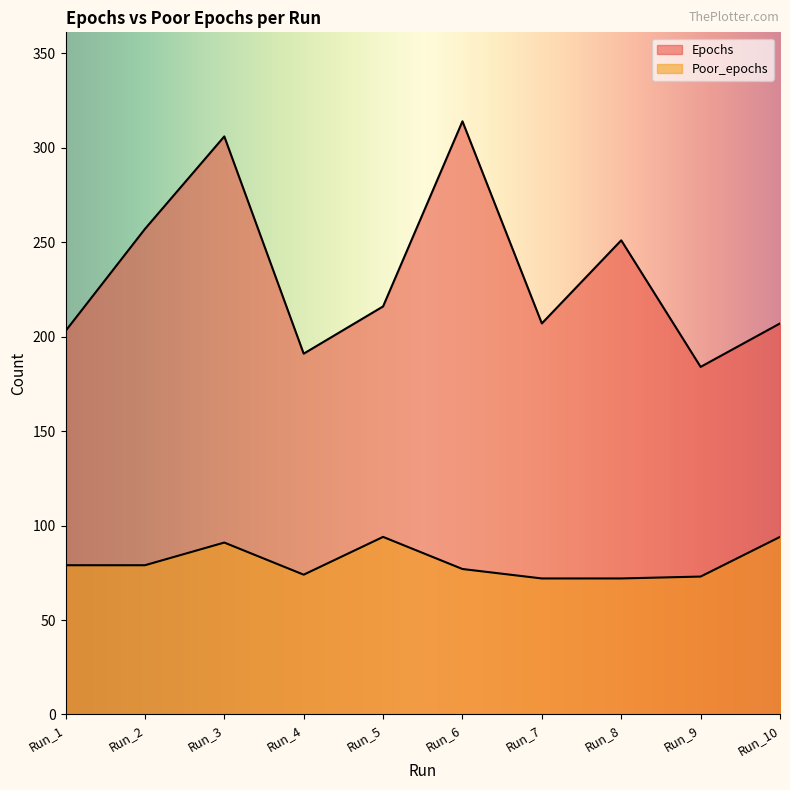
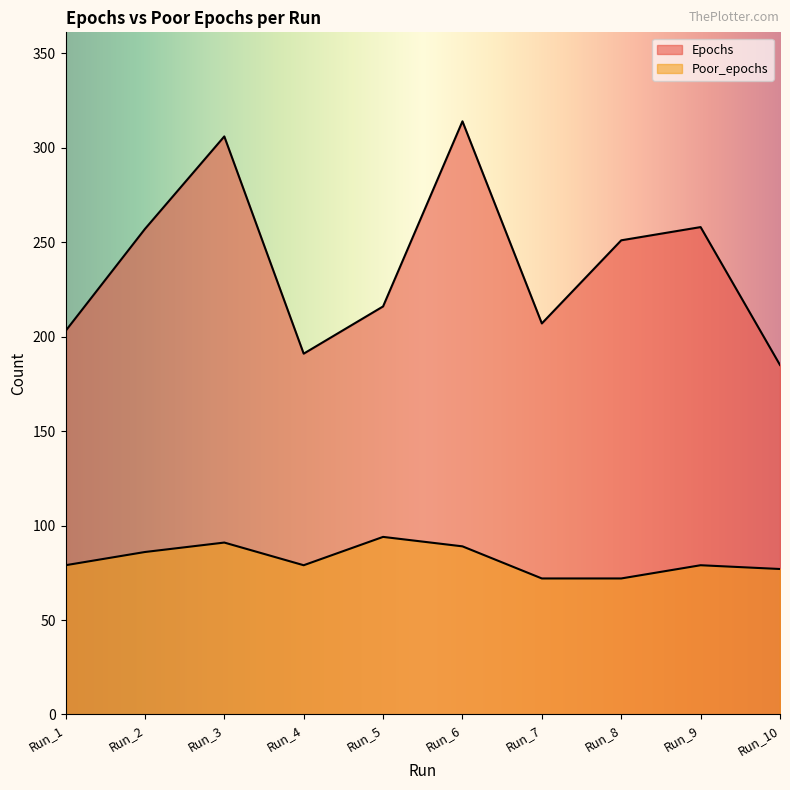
  {
    "Epochs": {
      "Run_1": 203,
      "Run_2": 257,
      "Run_3": 306,
      "Run_4": 191,
      "Run_5": 216,
      "Run_6": 314,
      "Run_7": 207,
      "Run_8": 251,
-     "Run_9": 184,
-     "Run_10": 207
+     "Run_9": 258,
+     "Run_10": 185
    },
    "Poor_epochs": {
      "Run_1": 79,
-     "Run_2": 79,
+     "Run_2": 86,
      "Run_3": 91,
-     "Run_4": 74,
+     "Run_4": 79,
      "Run_5": 94,
-     "Run_6": 77,
+     "Run_6": 89,
      "Run_7": 72,
      "Run_8": 72,
-     "Run_9": 73,
-     "Run_10": 94
+     "Run_9": 79,
+     "Run_10": 77
    }
  }
